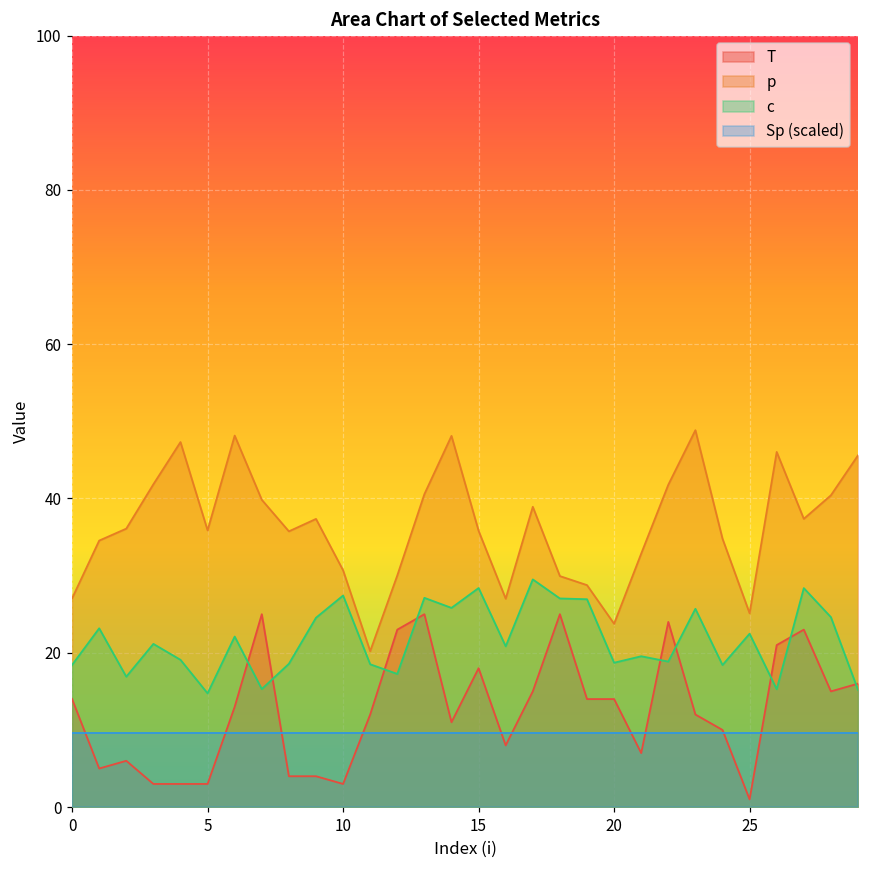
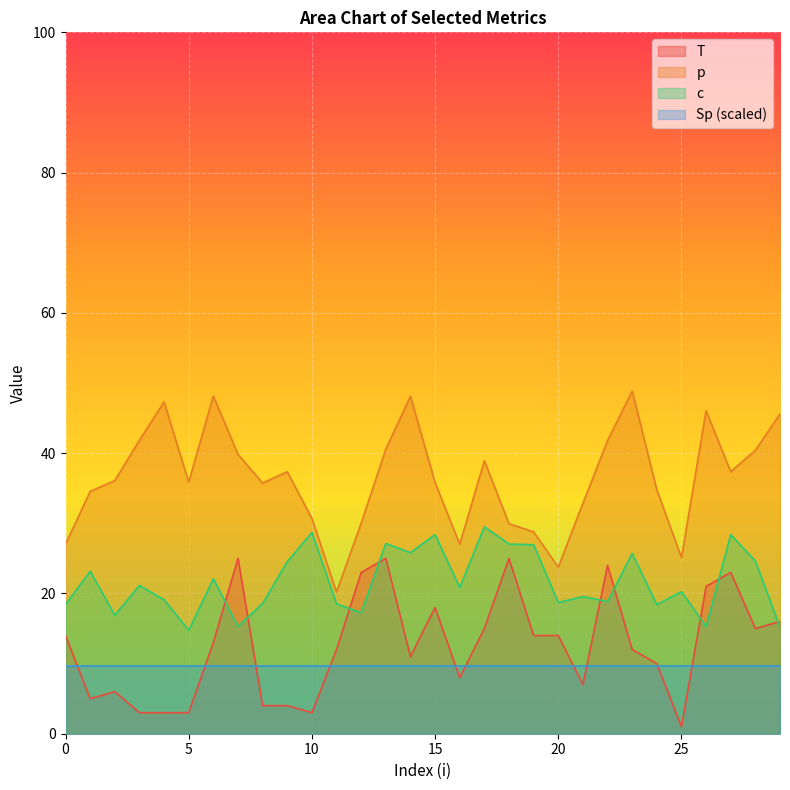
  {
    "c": {
      "0": 18,
      "5": 15,
-     "10": 27,
+     "10": 29,
      "15": 28,
      "20": 19,
-     "25": 22
+     "25": 20
    },
    "Sp (scaled)": {
      "0": 10,
      "5": 10,
      "10": 10,
      "15": 10,
      "20": 10,
      "25": 10
    }
  }
